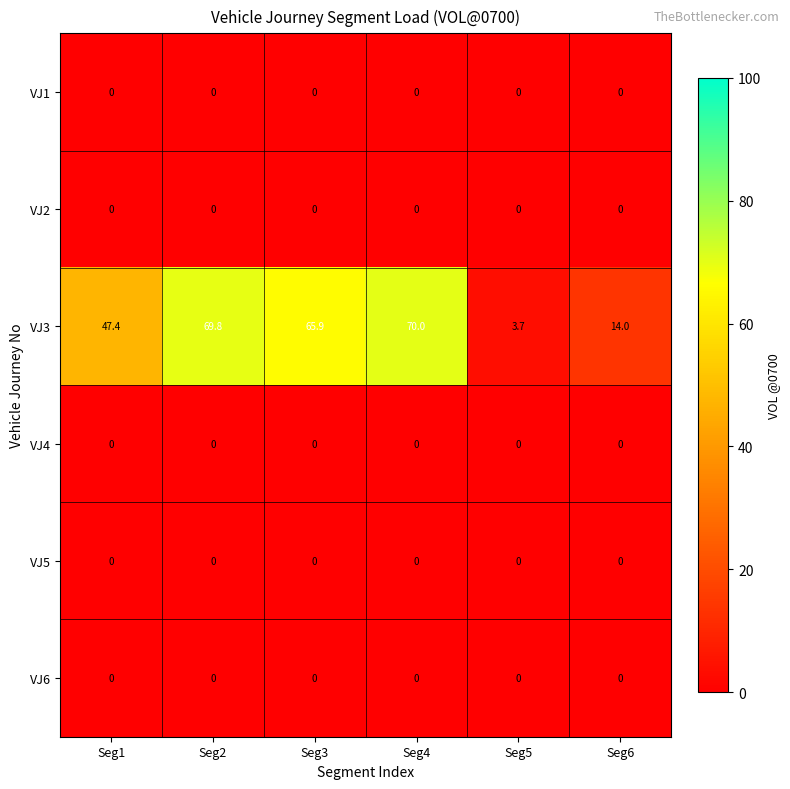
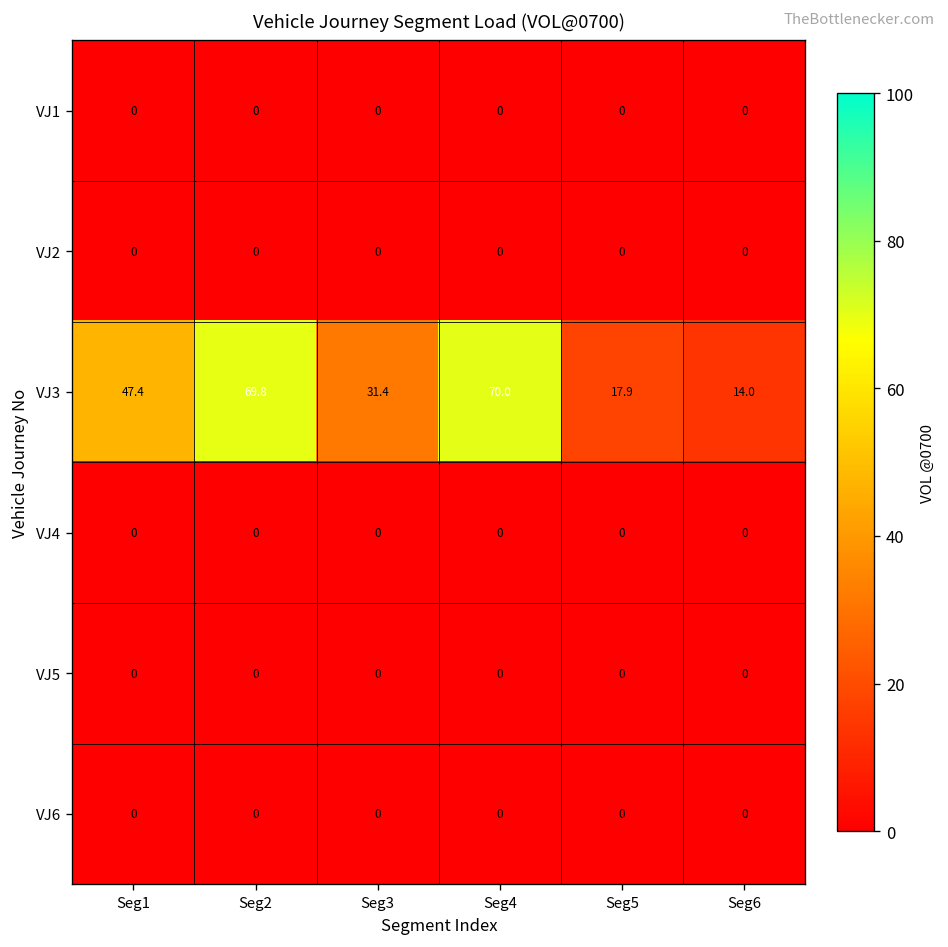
  {
    "VJ1": {
      "Seg1": 0,
      "Seg2": 0,
      "Seg3": 0,
      "Seg4": 0,
      "Seg5": 0,
      "Seg6": 0
    },
    "VJ2": {
      "Seg1": 0,
      "Seg2": 0,
      "Seg3": 0,
      "Seg4": 0,
      "Seg5": 0,
      "Seg6": 0
    },
    "VJ3": {
      "Seg1": 47.4,
      "Seg2": 69.8,
-     "Seg3": 65.9,
+     "Seg3": 31.4,
      "Seg4": 70.0,
-     "Seg5": 3.7,
+     "Seg5": 17.9,
      "Seg6": 14.0
    },
    "VJ4": {
      "Seg1": 0,
      "Seg2": 0,
      "Seg3": 0,
      "Seg4": 0,
      "Seg5": 0,
      "Seg6": 0
    },
    "VJ5": {
      "Seg1": 0,
      "Seg2": 0,
      "Seg3": 0,
      "Seg4": 0,
      "Seg5": 0,
      "Seg6": 0
    },
    "VJ6": {
      "Seg1": 0,
      "Seg2": 0,
      "Seg3": 0,
      "Seg4": 0,
      "Seg5": 0,
      "Seg6": 0
    }
  }
